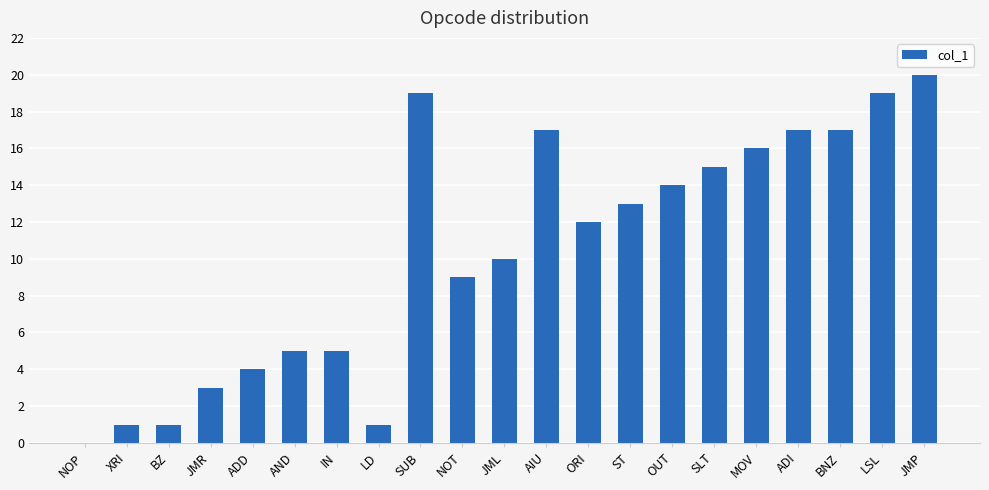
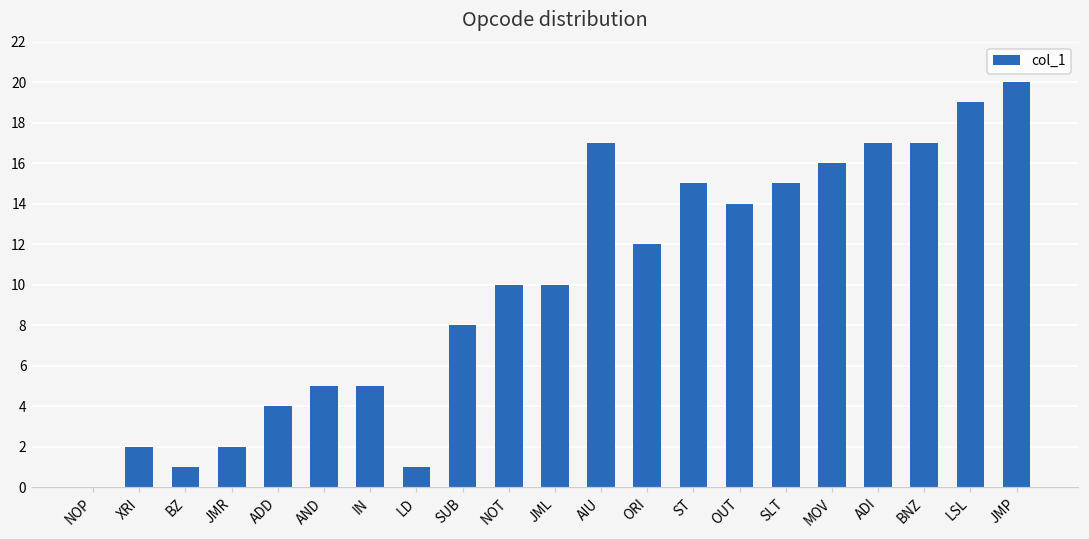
  {
    "NOP": 0,
-   "XRI": 1,
+   "XRI": 2,
    "BZ": 1,
-   "JMR": 3,
+   "JMR": 2,
    "ADD": 4,
    "AND": 5,
    "IN": 5,
    "LD": 1,
-   "SUB": 19,
-   "NOT": 9,
+   "SUB": 8,
+   "NOT": 10,
    "JML": 10,
    "AIU": 17,
    "ORI": 12,
-   "ST": 13,
+   "ST": 15,
    "OUT": 14,
    "SLT": 15,
    "MOV": 16,
    "ADI": 17,
    "BNZ": 17,
    "LSL": 19,
    "JMP": 20
  }
